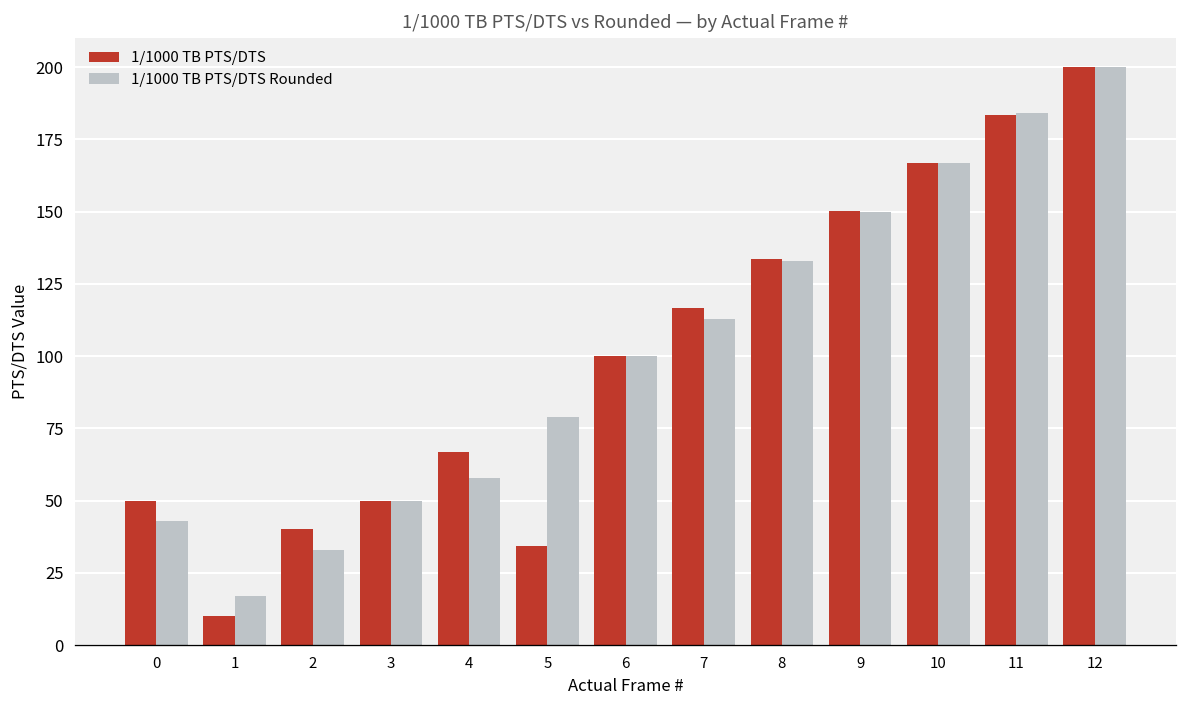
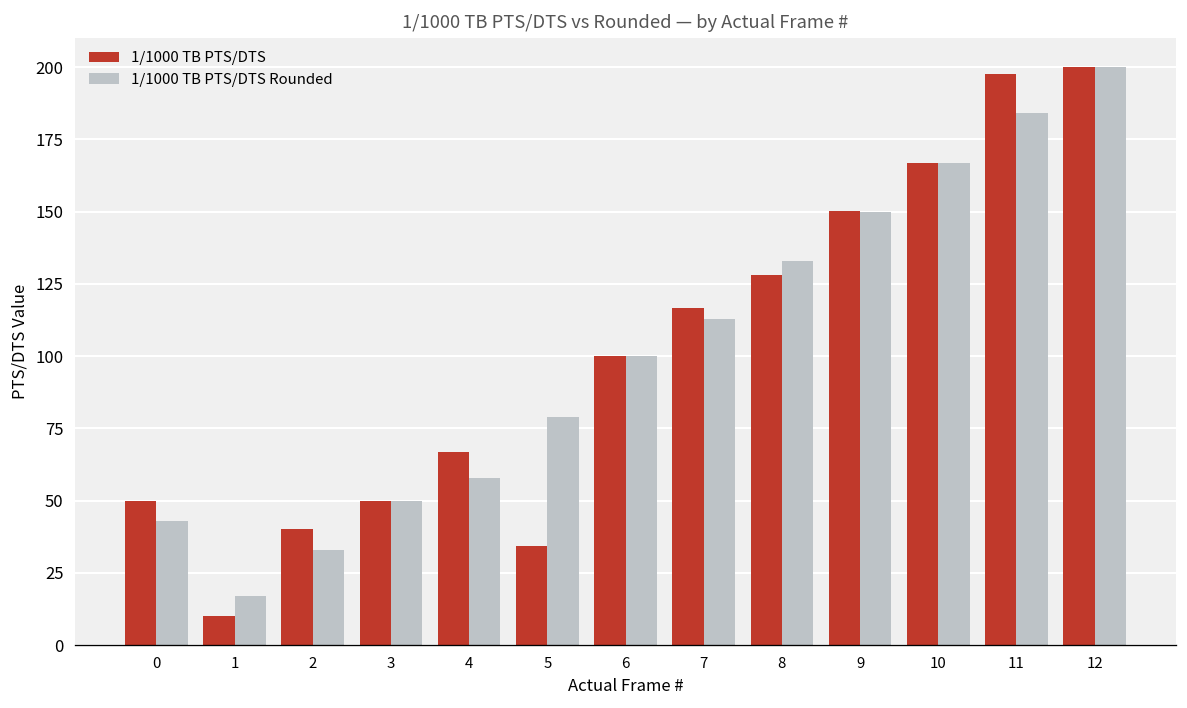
  {
    "1/1000 TB PTS/DTS": {
      "0": 50,
      "1": 10,
      "2": 40,
      "3": 50,
      "4": 67,
      "5": 34,
      "6": 100,
      "7": 117,
-     "8": 133,
+     "8": 128,
      "9": 150,
      "10": 167,
-     "11": 184,
+     "11": 198,
      "12": 200
    },
    "1/1000 TB PTS/DTS Rounded": {
      "0": 43,
      "1": 17,
      "2": 33,
      "3": 50,
      "4": 58,
      "5": 79,
      "6": 100,
      "7": 113,
      "8": 133,
      "9": 150,
      "10": 167,
      "11": 184,
      "12": 200
    }
  }
